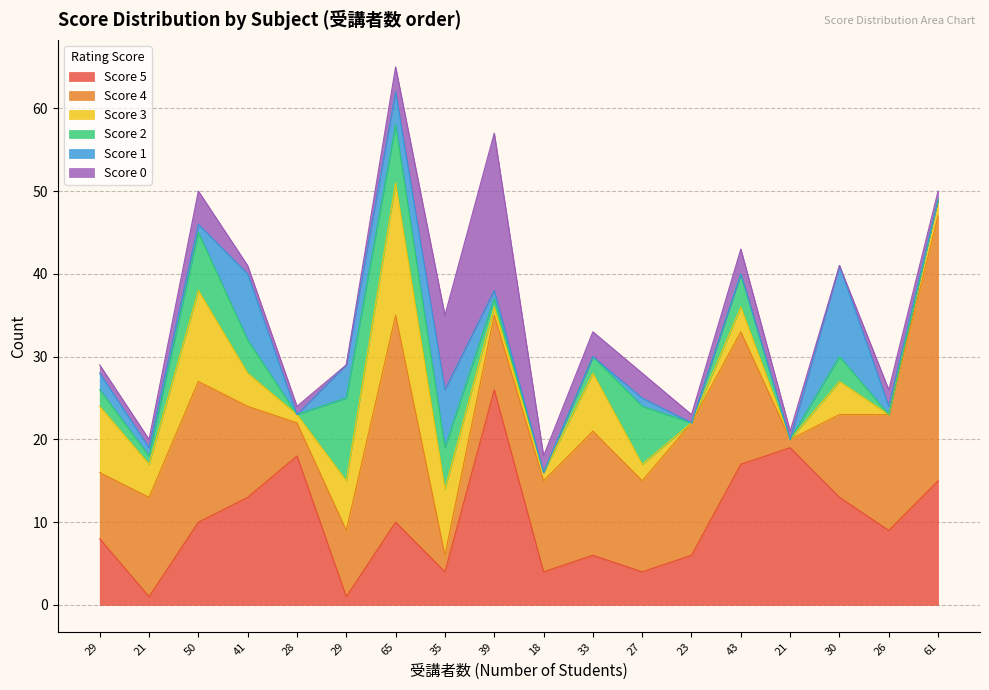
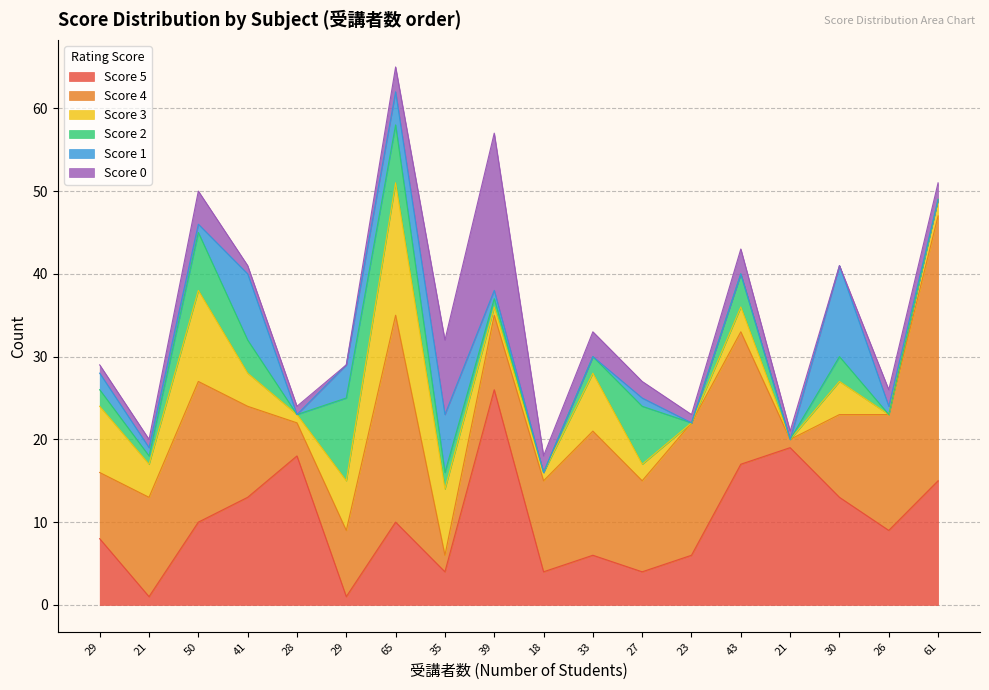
  {
    "Score 3": {
      "50": 11,
      "41": 4,
      "65": 16,
      "35": 8,
      "39": 1,
      "33": 7,
      "27": 2,
      "43": 3,
      "30": 4
    },
    "Score 2": {
      "50": 7,
      "41": 4,
      "65": 7,
-     "35": 5,
+     "35": 2,
      "39": 1,
      "27": 7,
      "30": 3
    },
    "Score 1": {
      "50": 1,
      "41": 8,
      "65": 4,
      "35": 7,
      "39": 1,
      "27": 1,
      "26": 1
    },
    "Score 0": {
      "50": 4,
      "41": 1,
      "28": 1,
      "65": 3,
      "35": 9,
      "39": 19,
      "18": 2,
      "33": 3,
-     "27": 3,
+     "27": 2,
      "23": 1,
      "43": 3,
      "26": 2,
-     "61": 1
+     "61": 2
    }
  }
